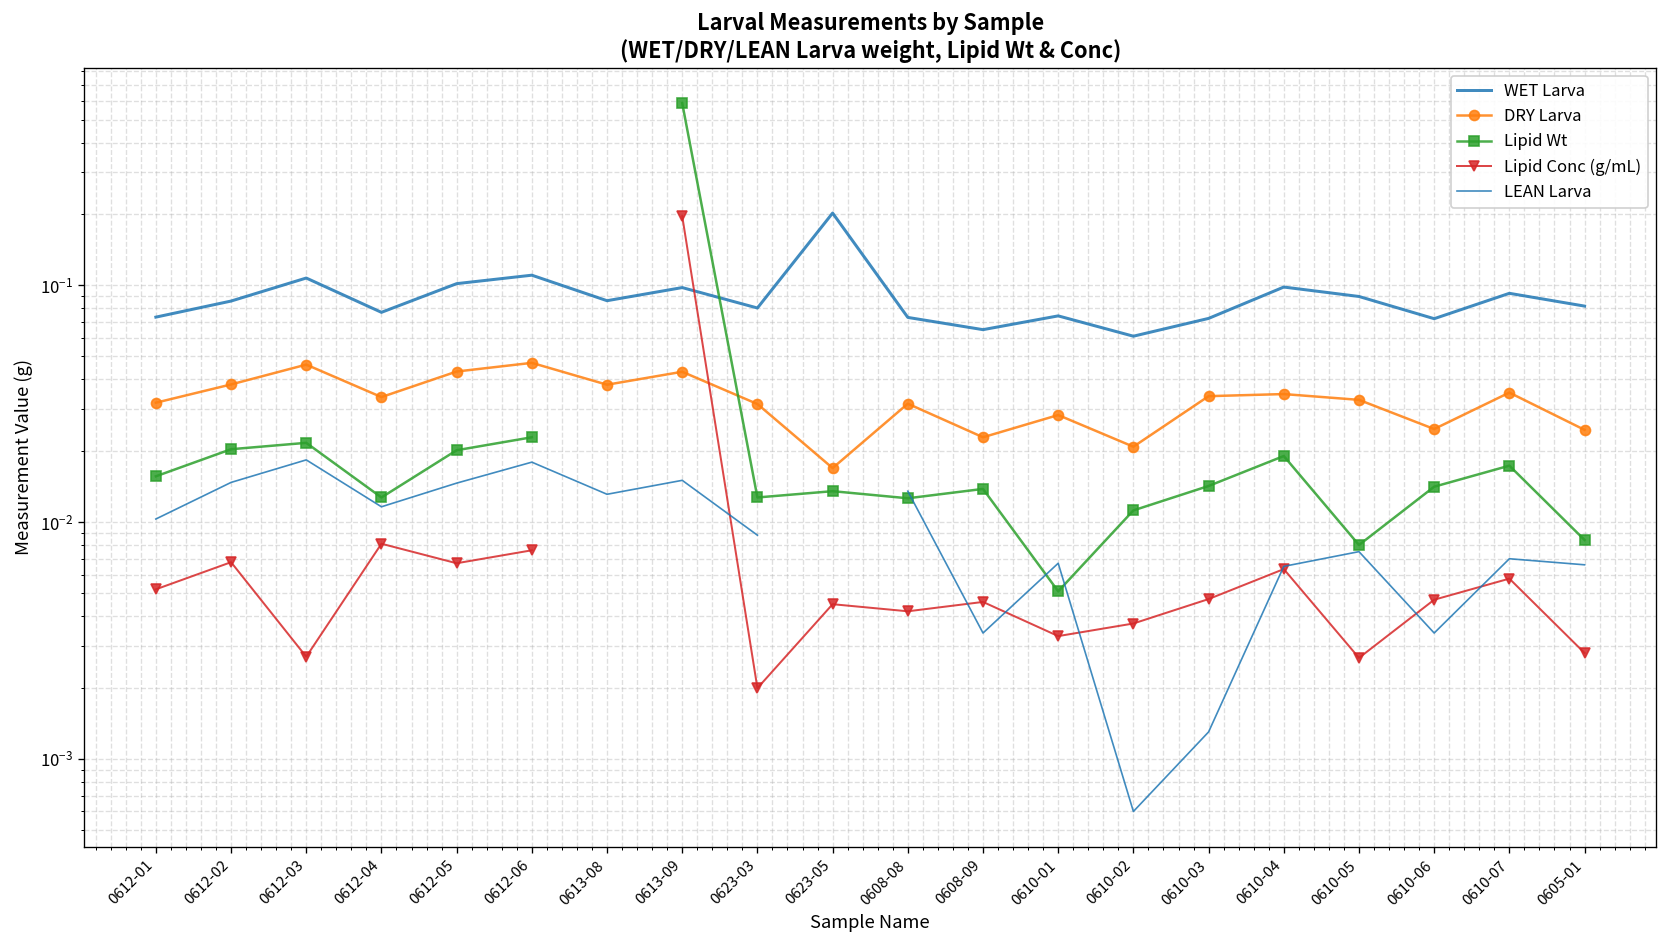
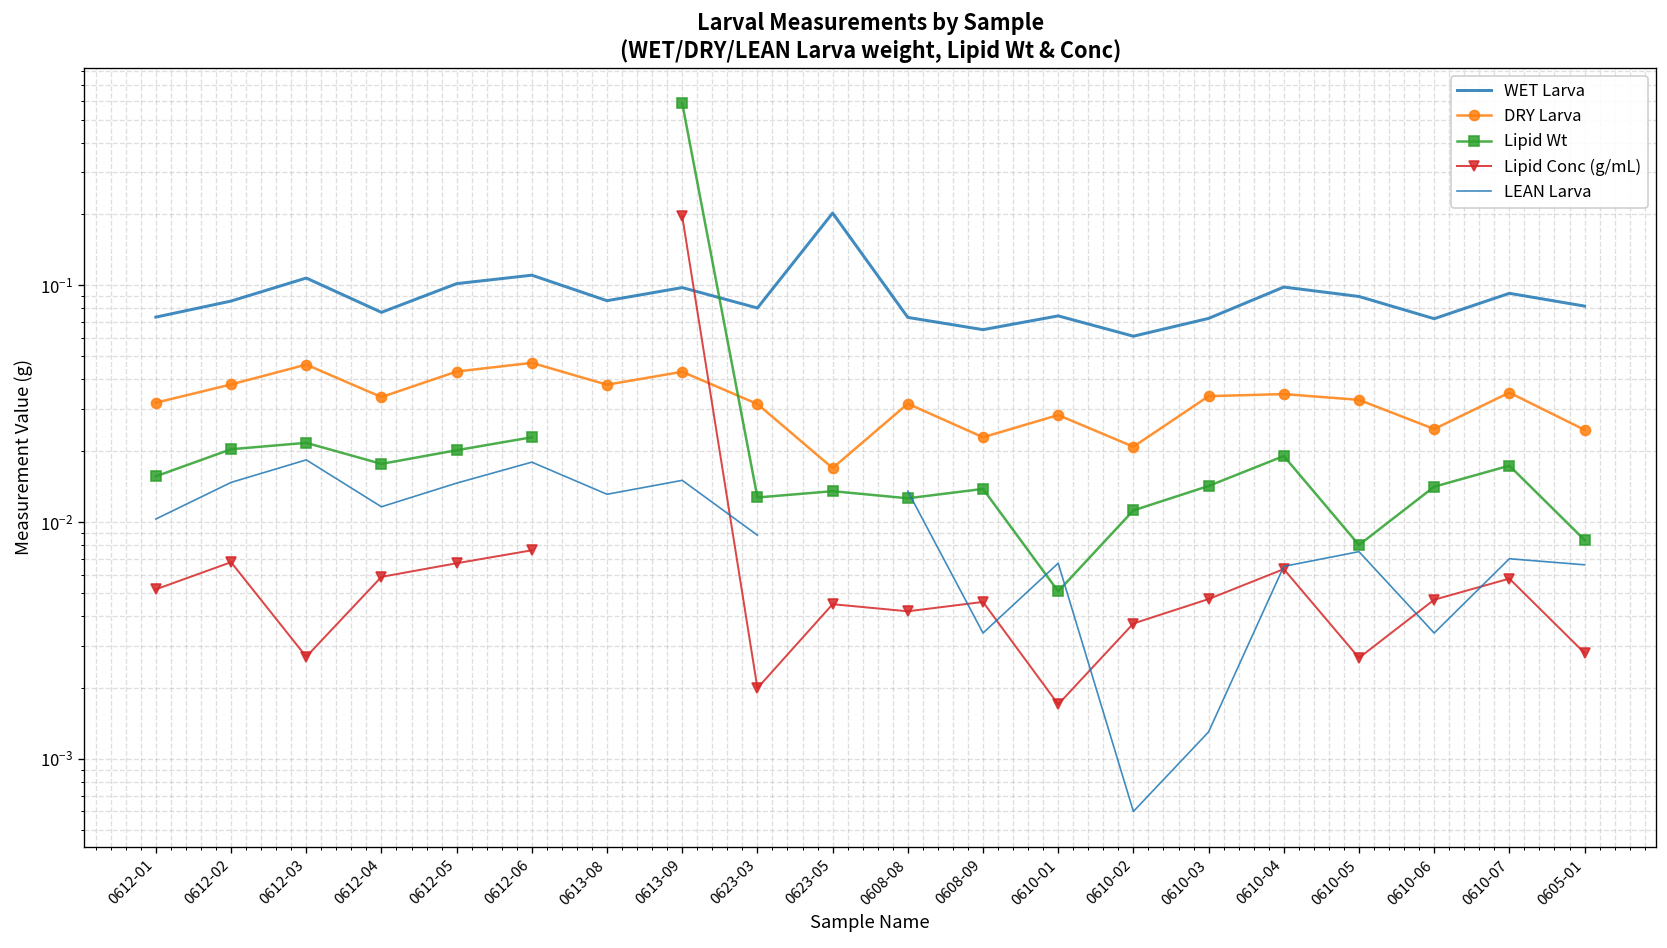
  {
    "DRY Larva": {
      "0612-01": 0.032,
      "0612-02": 0.038,
      "0612-03": 0.046,
      "0612-04": 0.034,
      "0612-05": 0.043,
      "0612-06": 0.047,
      "0613-08": 0.038,
      "0613-09": 0.043,
      "0623-03": 0.032,
      "0623-05": 0.017,
      "0608-08": 0.032,
      "0608-09": 0.023,
      "0610-01": 0.028,
      "0610-02": 0.021,
      "0610-03": 0.034,
      "0610-04": 0.035,
      "0610-05": 0.033,
      "0610-06": 0.025,
      "0610-07": 0.035,
      "0605-01": 0.025
    },
    "Lipid Wt": {
      "0612-01": 0.016,
      "0612-02": 0.020,
      "0612-03": 0.022,
-     "0612-04": 0.013,
+     "0612-04": 0.018,
      "0612-05": 0.020,
      "0612-06": 0.023,
      "0613-09": 0.59,
      "0623-03": 0.013,
      "0623-05": 0.014,
      "0608-08": 0.013,
      "0608-09": 0.014,
      "0610-01": 0.005,
      "0610-02": 0.011,
      "0610-03": 0.014,
      "0610-04": 0.019,
      "0610-05": 0.008,
      "0610-06": 0.014,
      "0610-07": 0.017,
      "0605-01": 0.0084
    },
    "Lipid Conc (g/mL)": {
      "0612-01": 0.0052,
      "0612-02": 0.0068,
      "0612-03": 0.0027,
-     "0612-04": 0.0081,
+     "0612-04": 0.0059,
      "0612-05": 0.0067,
      "0612-06": 0.0076,
      "0613-09": 0.20,
      "0623-03": 0.0020,
      "0623-05": 0.0045,
      "0608-08": 0.0042,
      "0608-09": 0.0046,
-     "0610-01": 0.0033,
+     "0610-01": 0.0017,
      "0610-02": 0.0037,
      "0610-03": 0.0047,
      "0610-05": 0.0027,
      "0610-06": 0.0047,
      "0610-07": 0.0058,
      "0605-01": 0.0028
    }
  }
